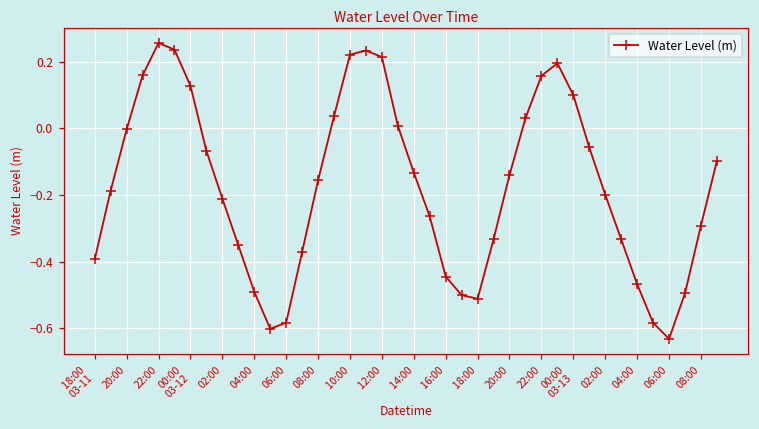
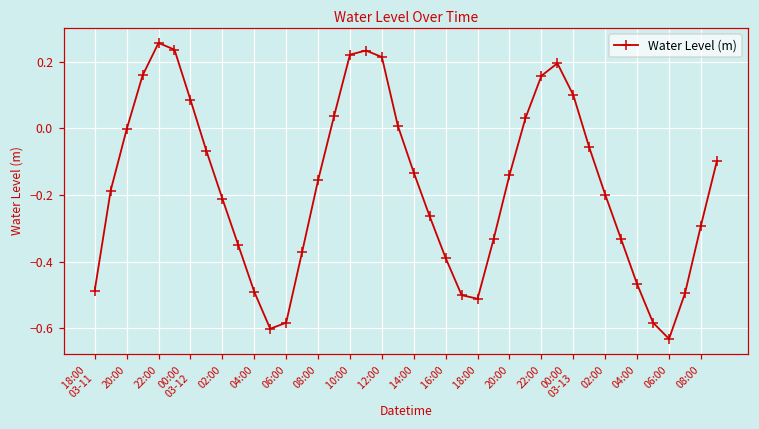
  {
-   "18:00 03-11": -0.39,
-   "00:00 03-12": 0.13,
+   "18:00 03-11": -0.49,
+   "00:00 03-12": 0.09,
    "10:00": 0.22,
    "12:00": 0.21,
    "14:00": -0.13,
-   "16:00": -0.44,
+   "16:00": -0.39,
    "18:00": -0.51,
    "00:00 03-13": 0.10
  }
